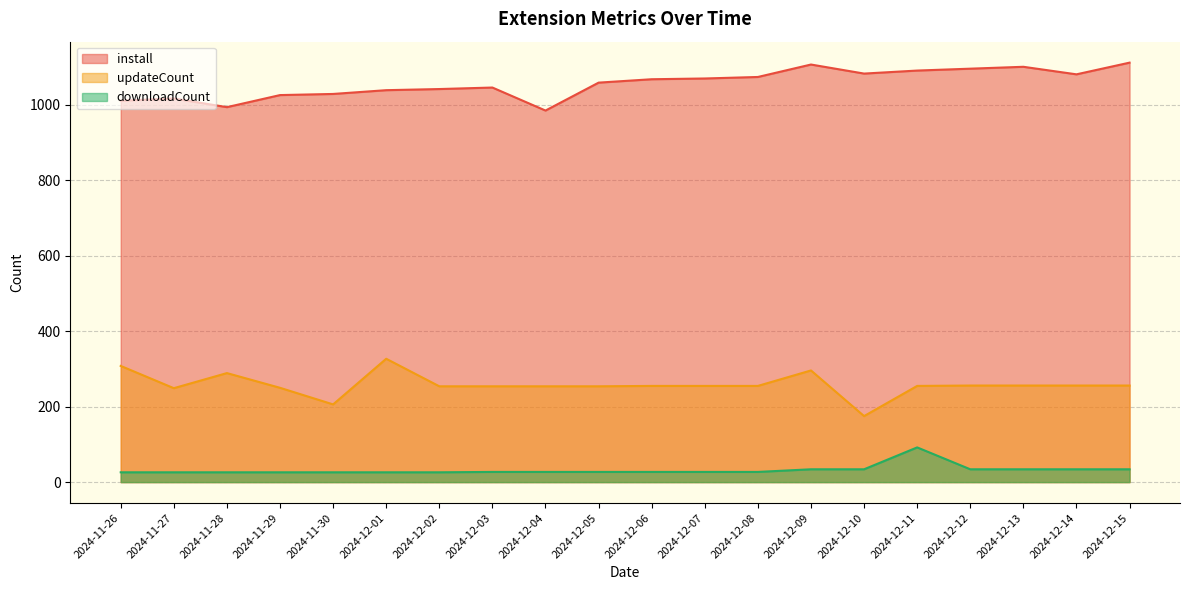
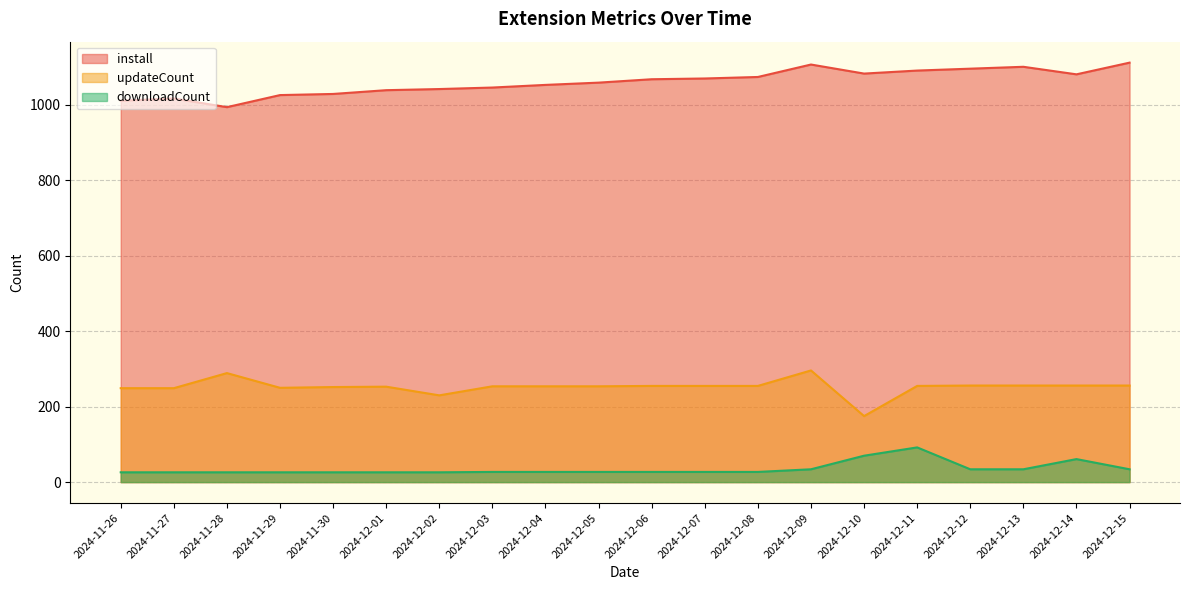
  {
    "install": {
      "2024-11-28": 990,
      "2024-11-29": 1030,
      "2024-11-30": 1030,
      "2024-12-01": 1040,
      "2024-12-02": 1040,
      "2024-12-03": 1050,
-     "2024-12-04": 990,
+     "2024-12-04": 1050,
      "2024-12-05": 1060,
      "2024-12-06": 1070,
      "2024-12-07": 1070,
      "2024-12-08": 1070,
      "2024-12-09": 1110,
      "2024-12-10": 1080,
      "2024-12-11": 1090,
      "2024-12-12": 1100,
      "2024-12-13": 1100,
      "2024-12-14": 1080,
      "2024-12-15": 1110
    },
    "updateCount": {
-     "2024-11-26": 310,
+     "2024-11-26": 250,
      "2024-11-27": 250,
      "2024-11-28": 290,
      "2024-11-29": 250,
-     "2024-11-30": 210,
-     "2024-12-01": 330,
-     "2024-12-02": 250,
+     "2024-11-30": 250,
+     "2024-12-01": 250,
+     "2024-12-02": 230,
      "2024-12-03": 250,
      "2024-12-04": 250,
      "2024-12-05": 250,
      "2024-12-06": 260,
      "2024-12-07": 260,
      "2024-12-08": 260,
      "2024-12-09": 300,
      "2024-12-10": 180,
      "2024-12-11": 260,
      "2024-12-12": 260,
      "2024-12-13": 260,
      "2024-12-14": 260,
      "2024-12-15": 260
    },
    "downloadCount": {
      "2024-11-26": 30,
      "2024-11-27": 30,
      "2024-11-28": 30,
      "2024-11-29": 30,
      "2024-11-30": 30,
      "2024-12-01": 30,
      "2024-12-02": 30,
      "2024-12-03": 30,
      "2024-12-04": 30,
      "2024-12-05": 30,
      "2024-12-06": 30,
      "2024-12-07": 30,
      "2024-12-08": 30,
      "2024-12-09": 30,
-     "2024-12-10": 30,
+     "2024-12-10": 70,
      "2024-12-11": 90,
      "2024-12-12": 30,
      "2024-12-13": 30,
-     "2024-12-14": 30,
+     "2024-12-14": 60,
      "2024-12-15": 30
    }
  }
